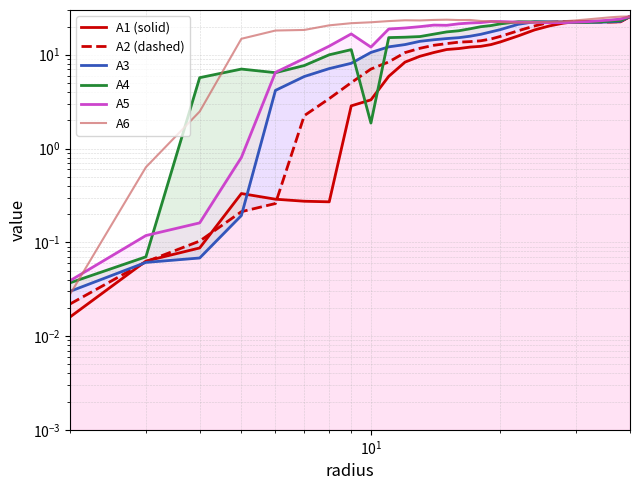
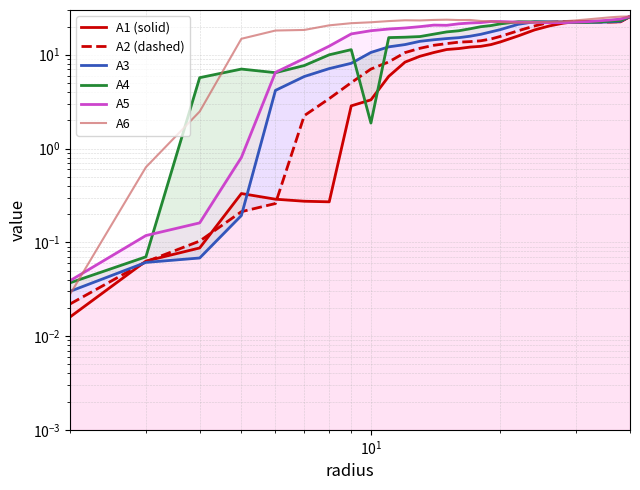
  {
    "A4": {
      "10^1": 1.9
    },
    "A5": {
-     "10^1": 12
+     "10^1": 18
    },
    "A6": {
      "10^1": 22
    }
  }
